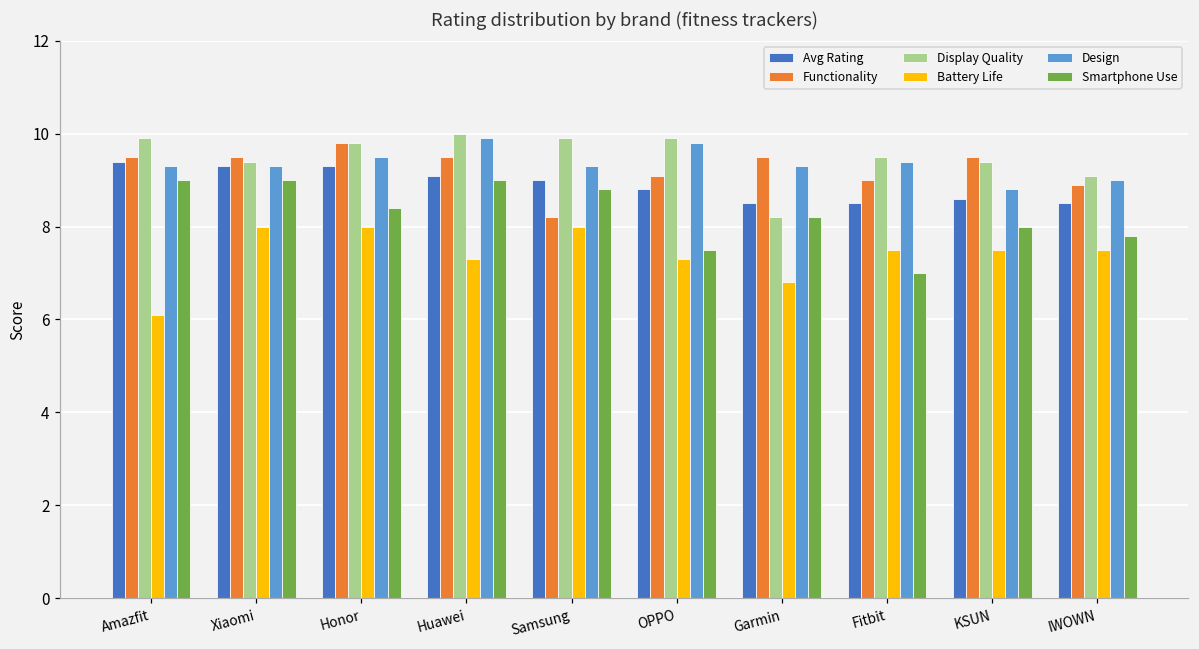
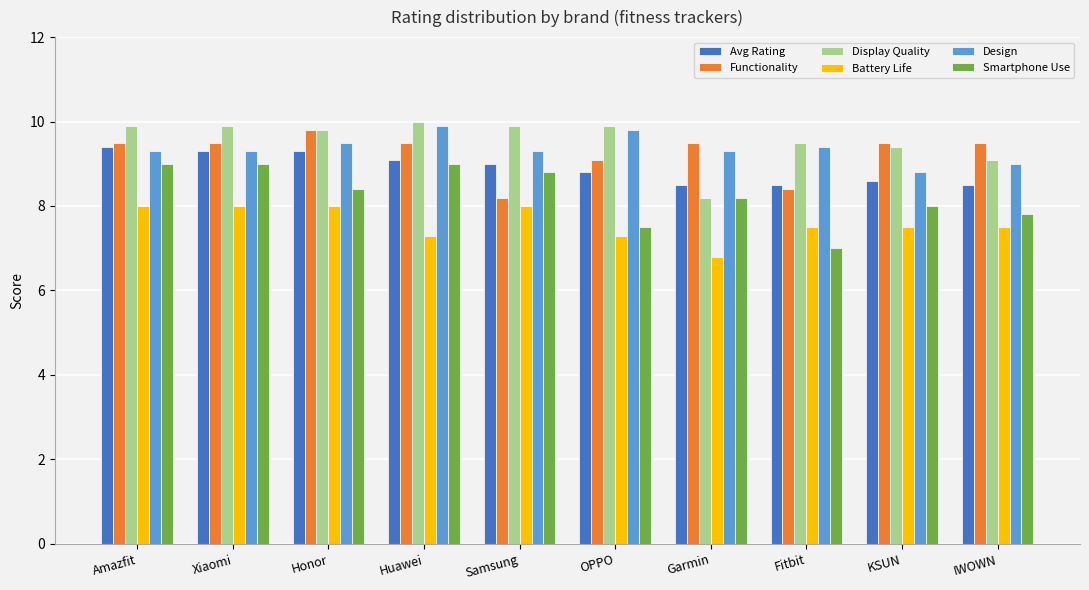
  {
    "Functionality": {
      "Amazfit": 9.5,
      "Xiaomi": 9.5,
      "Honor": 9.8,
      "Huawei": 9.5,
      "Samsung": 8.2,
      "OPPO": 9.1,
      "Garmin": 9.5,
-     "Fitbit": 9.0,
+     "Fitbit": 8.4,
      "KSUN": 9.5,
-     "IWOWN": 8.9
+     "IWOWN": 9.5
    },
    "Display Quality": {
      "Amazfit": 9.9,
-     "Xiaomi": 9.4,
+     "Xiaomi": 9.9,
      "Honor": 9.8,
      "Huawei": 10.0,
      "Samsung": 9.9,
      "OPPO": 9.9,
      "Garmin": 8.2,
      "Fitbit": 9.5,
      "KSUN": 9.4,
      "IWOWN": 9.1
    },
    "Battery Life": {
-     "Amazfit": 6.1,
+     "Amazfit": 8.0,
      "Xiaomi": 8.0,
      "Honor": 8.0,
      "Huawei": 7.3,
      "Samsung": 8.0,
      "OPPO": 7.3,
      "Garmin": 6.8,
      "Fitbit": 7.5,
      "KSUN": 7.5,
      "IWOWN": 7.5
    },
    "Smartphone Use": {
      "Amazfit": 9.0,
      "Xiaomi": 9.0,
      "Honor": 8.4,
      "Huawei": 9.0,
      "Samsung": 8.8,
      "OPPO": 7.5,
      "Garmin": 8.2,
      "Fitbit": 7.0,
      "KSUN": 8.0,
      "IWOWN": 7.8
    }
  }
